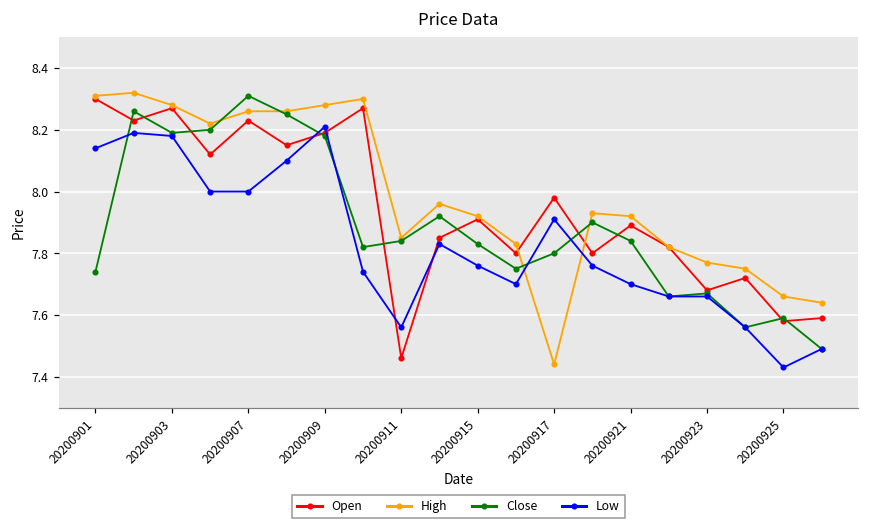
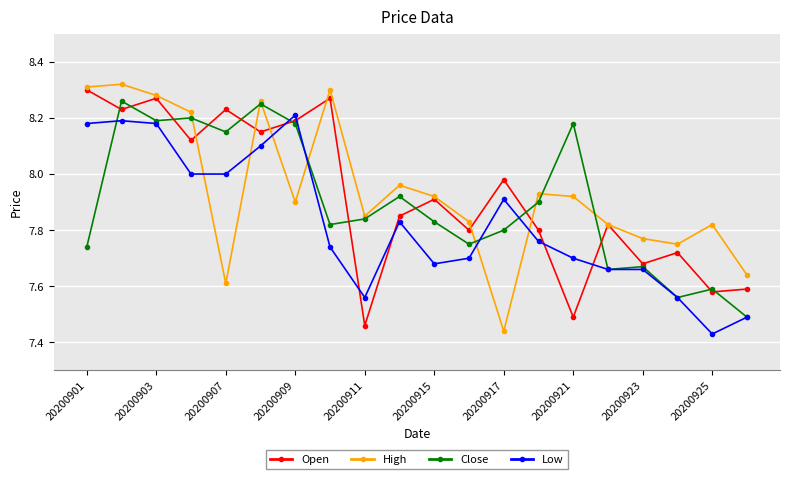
  {
    "Open": {
      "20200901": 8.30,
      "20200903": 8.27,
      "20200907": 8.23,
      "20200909": 8.19,
      "20200911": 7.46,
      "20200915": 7.91,
      "20200917": 7.98,
-     "20200921": 7.89,
+     "20200921": 7.49,
      "20200923": 7.68,
      "20200925": 7.58
    },
    "High": {
      "20200901": 8.31,
      "20200903": 8.28,
-     "20200907": 8.26,
-     "20200909": 8.28,
+     "20200907": 7.61,
+     "20200909": 7.90,
      "20200911": 7.85,
      "20200915": 7.92,
      "20200917": 7.44,
      "20200921": 7.92,
      "20200923": 7.77,
-     "20200925": 7.66
+     "20200925": 7.82
    },
    "Close": {
      "20200901": 7.74,
      "20200903": 8.19,
-     "20200907": 8.31,
+     "20200907": 8.15,
      "20200909": 8.18,
      "20200911": 7.84,
      "20200915": 7.83,
      "20200917": 7.80,
-     "20200921": 7.84,
+     "20200921": 8.18,
      "20200923": 7.67,
      "20200925": 7.59
    },
    "Low": {
-     "20200901": 8.14,
+     "20200901": 8.18,
      "20200903": 8.18,
      "20200907": 8.00,
      "20200909": 8.21,
      "20200911": 7.56,
-     "20200915": 7.76,
+     "20200915": 7.68,
      "20200917": 7.91,
      "20200921": 7.70,
      "20200923": 7.66,
      "20200925": 7.43
    }
  }
